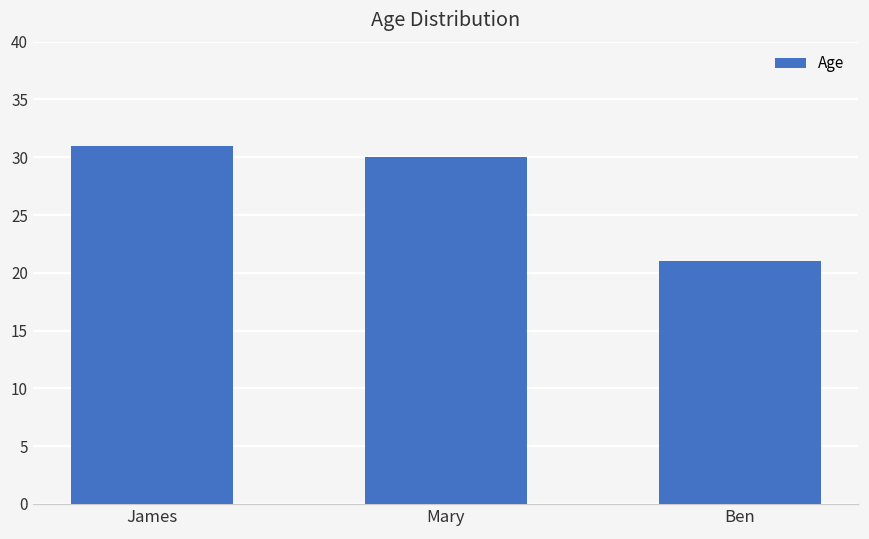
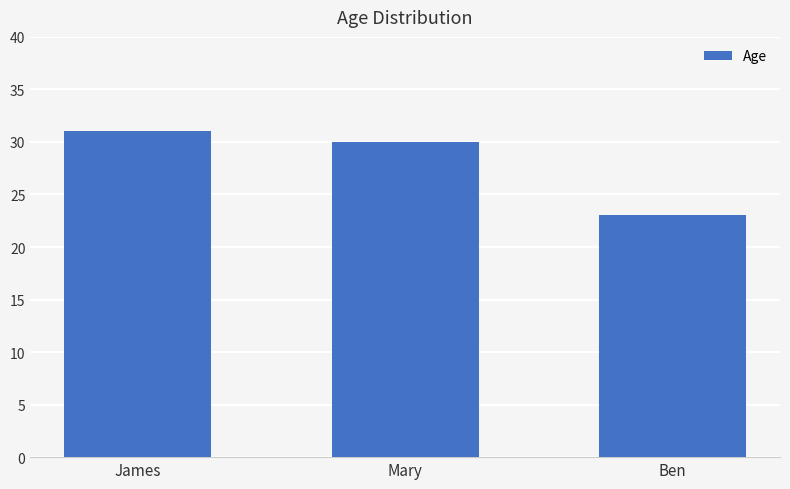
  {
    "James": 31,
    "Mary": 30,
-   "Ben": 21
+   "Ben": 23
  }
